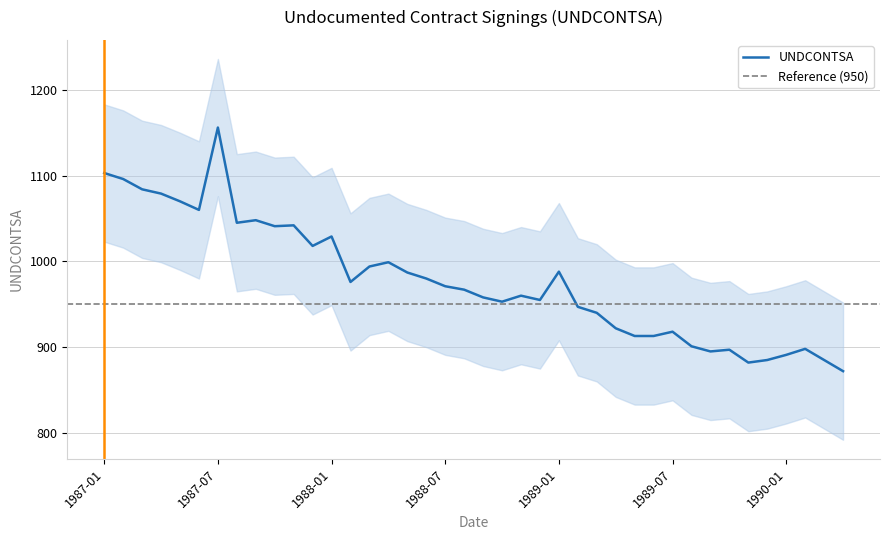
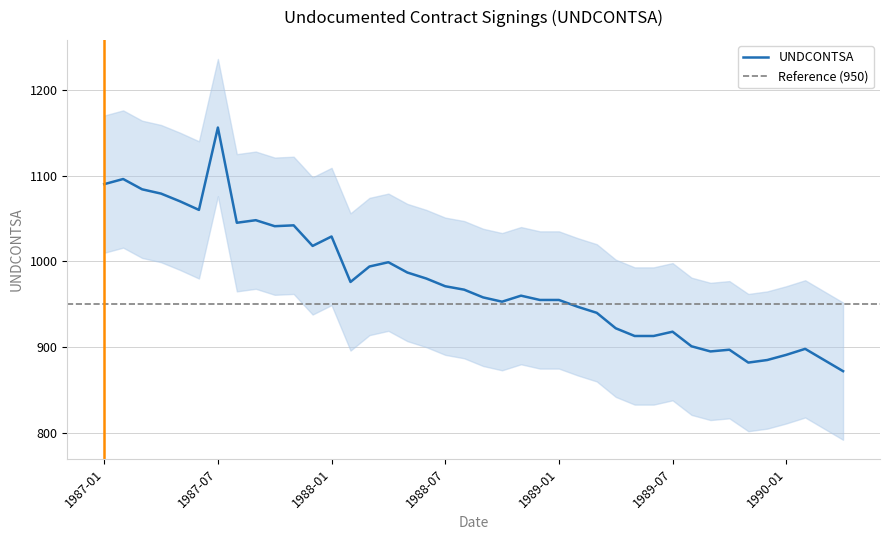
  {
    "UNDCONTSA": {
-     "1987-01": 1100,
+     "1987-01": 1090,
      "1987-07": 1160,
      "1988-01": 1030,
      "1988-07": 970,
-     "1989-01": 990,
+     "1989-01": 960,
      "1989-07": 920,
      "1990-01": 890
    }
  }
